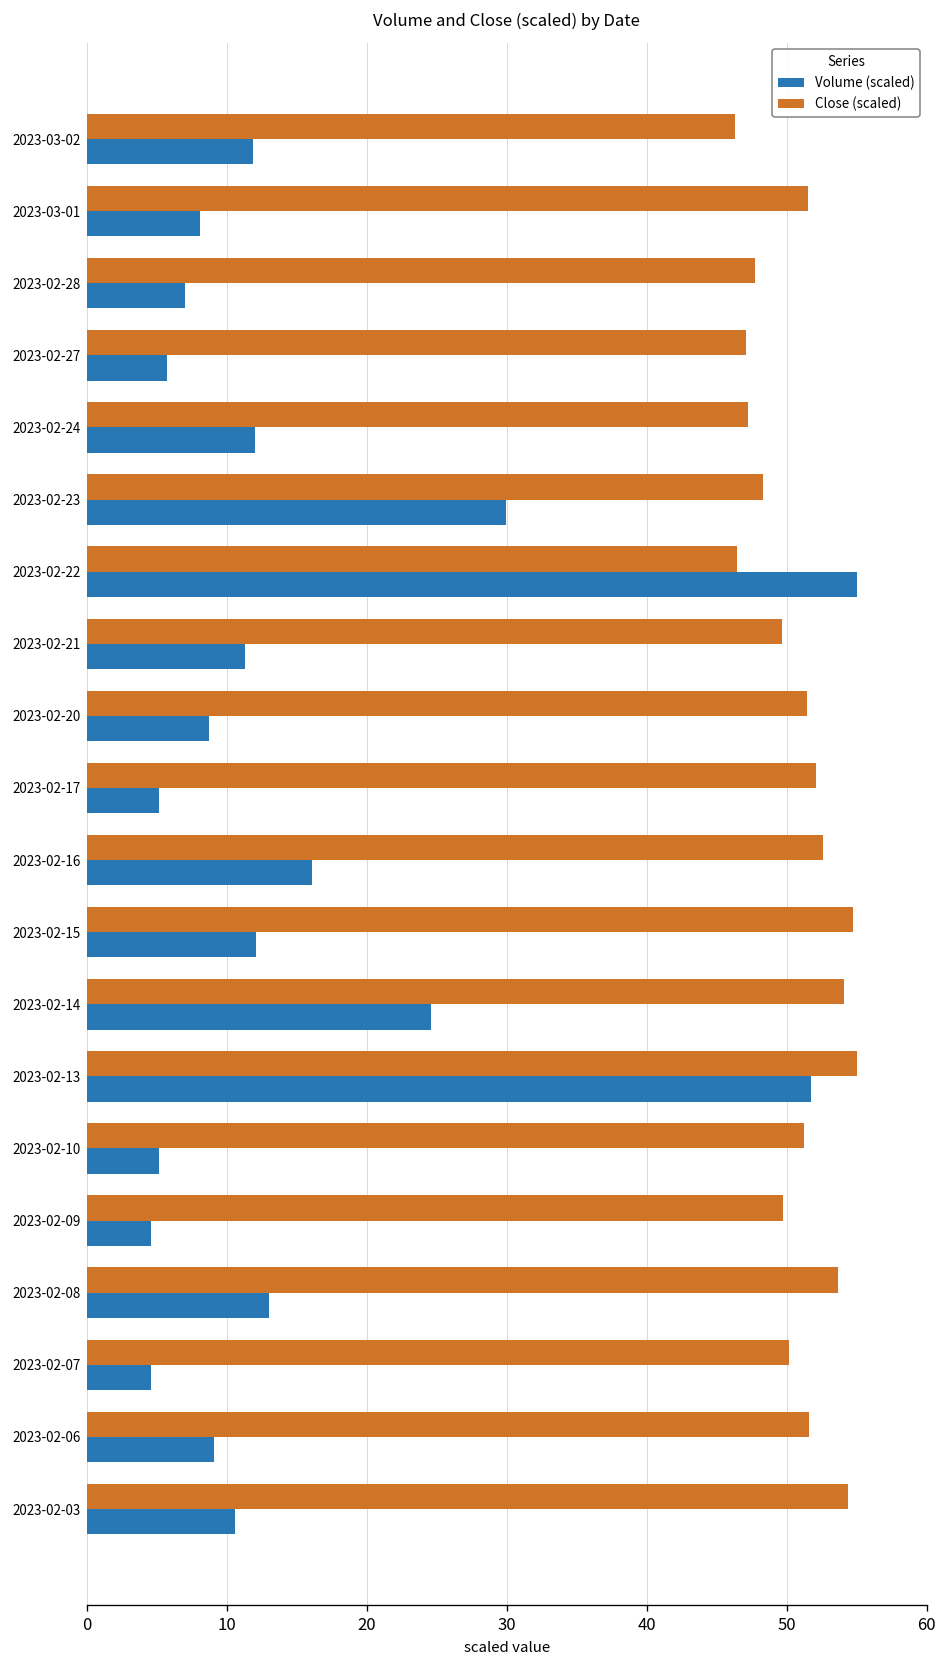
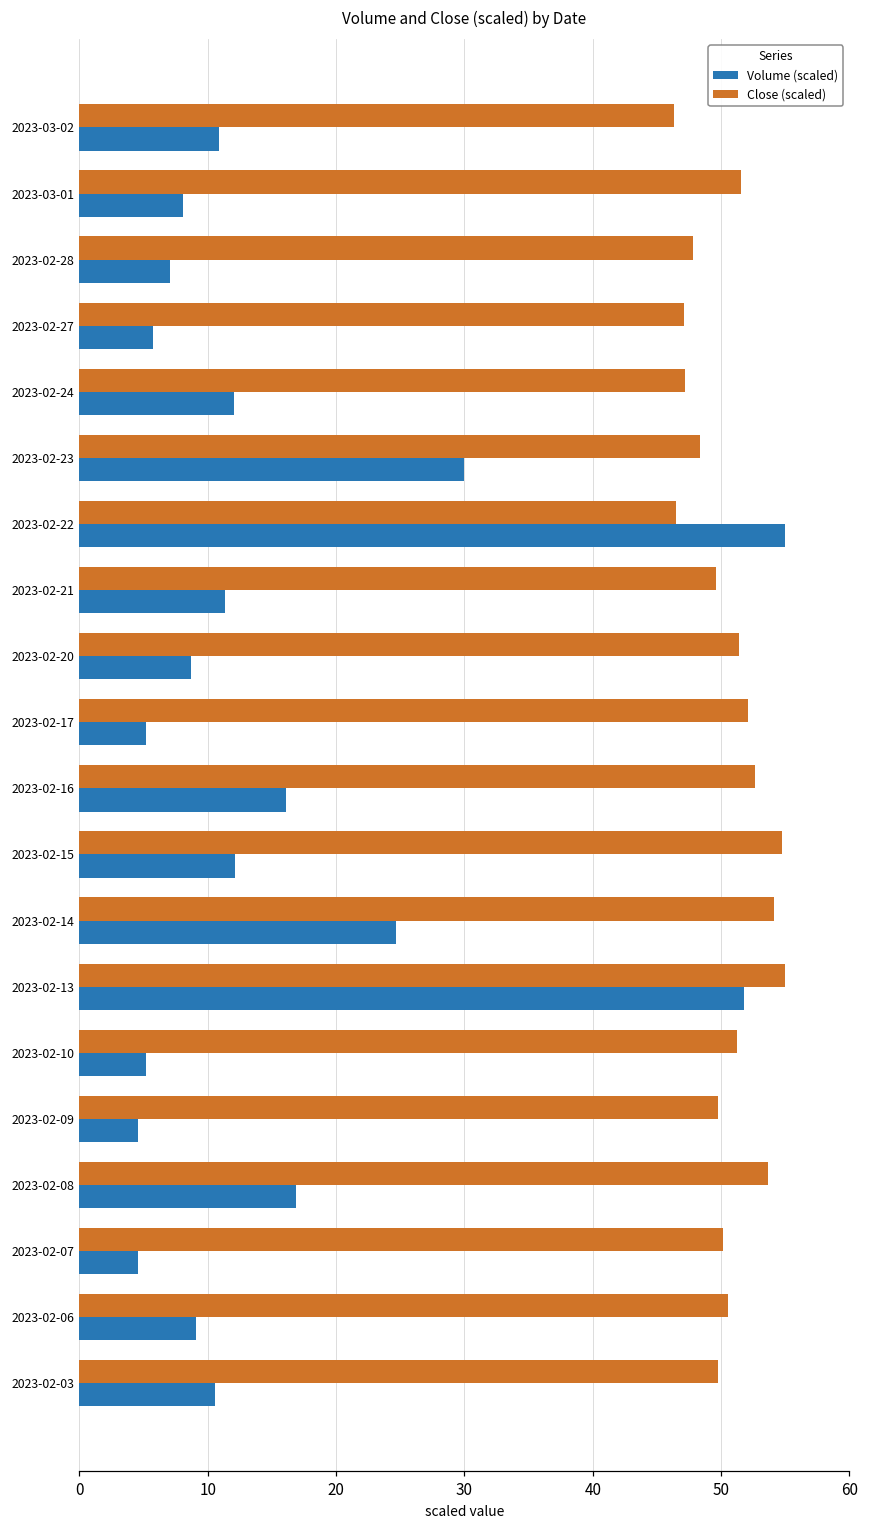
  {
    "Volume (scaled)": {
-     "2023-03-02": 11.9,
+     "2023-03-02": 10.9,
      "2023-03-01": 8.1,
      "2023-02-28": 7.0,
      "2023-02-27": 5.7,
      "2023-02-24": 12.1,
      "2023-02-23": 30.0,
      "2023-02-22": 55.0,
      "2023-02-21": 11.3,
      "2023-02-20": 8.7,
      "2023-02-17": 5.2,
      "2023-02-16": 16.1,
      "2023-02-15": 12.1,
      "2023-02-14": 24.6,
      "2023-02-13": 51.8,
      "2023-02-10": 5.2,
      "2023-02-09": 4.6,
-     "2023-02-08": 13.0,
+     "2023-02-08": 16.9,
      "2023-02-07": 4.6,
      "2023-02-06": 9.1,
      "2023-02-03": 10.6
    },
    "Close (scaled)": {
      "2023-03-02": 46.3,
      "2023-03-01": 51.5,
      "2023-02-28": 47.8,
      "2023-02-27": 47.1,
      "2023-02-24": 47.2,
      "2023-02-23": 48.3,
      "2023-02-22": 46.5,
      "2023-02-21": 49.6,
      "2023-02-20": 51.4,
      "2023-02-17": 52.1,
      "2023-02-16": 52.6,
      "2023-02-15": 54.7,
      "2023-02-14": 54.1,
      "2023-02-13": 55.0,
      "2023-02-10": 51.3,
      "2023-02-09": 49.8,
      "2023-02-08": 53.7,
      "2023-02-07": 50.2,
-     "2023-02-06": 51.6,
-     "2023-02-03": 54.4
+     "2023-02-06": 50.5,
+     "2023-02-03": 49.8
    }
  }
